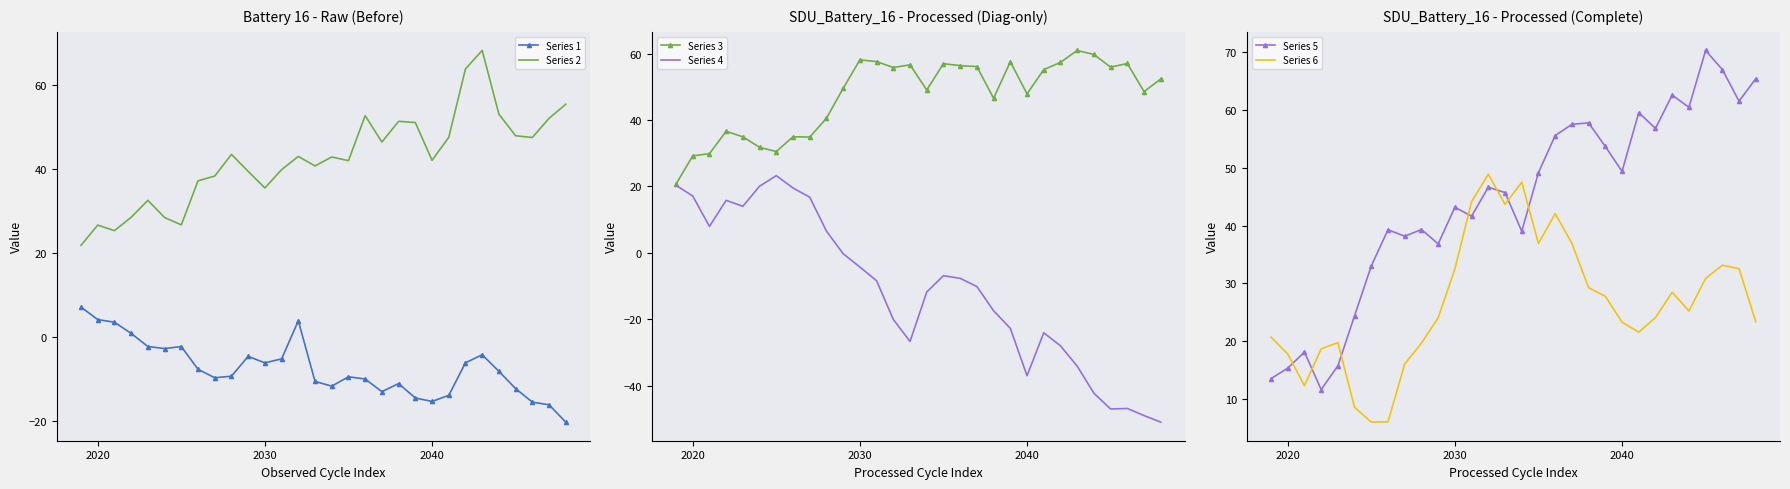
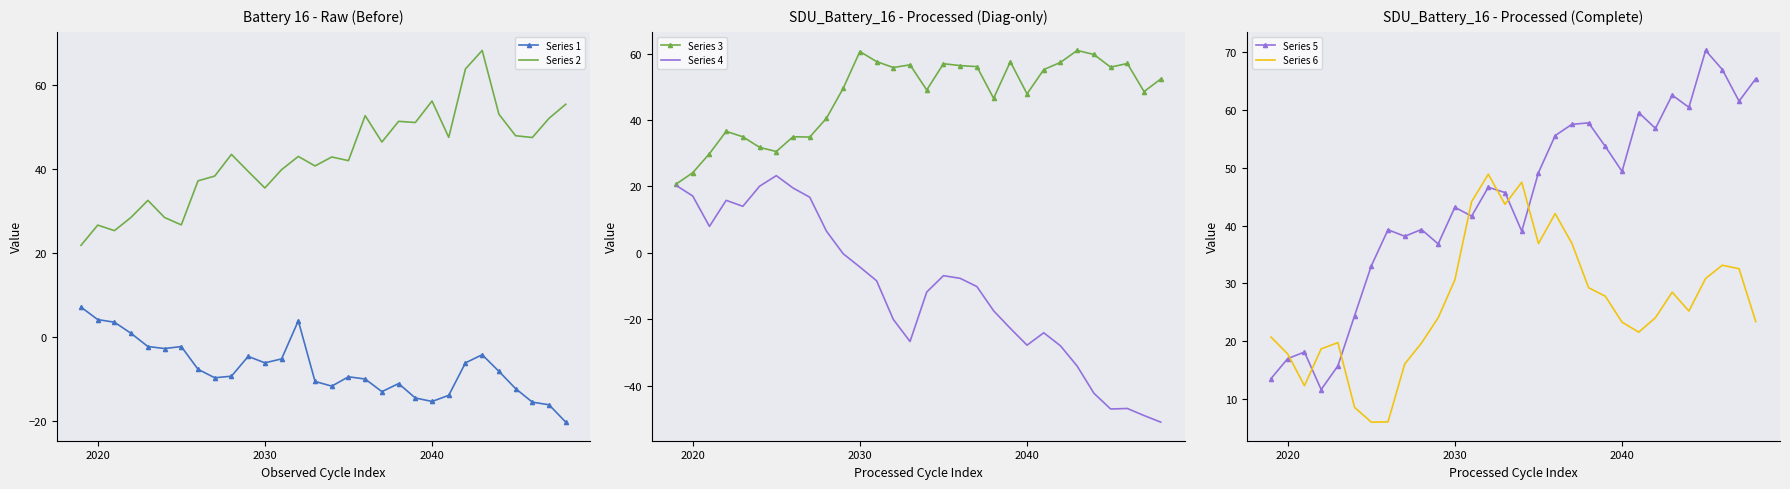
  {
    "Battery 16 - Raw (Before)": {
      "Series 1": {
        "2020": 4,
        "2030": -6,
        "2040": -15
      },
      "Series 2": {
        "2020": 27,
        "2030": 36,
-       "2040": 42
+       "2040": 56
      }
    },
    "SDU_Battery_16 - Processed (Diag-only)": {
      "Series 3": {
-       "2020": 29,
-       "2030": 58,
+       "2020": 24,
+       "2030": 61,
        "2040": 48
      },
      "Series 4": {
        "2020": 17,
        "2030": -4,
-       "2040": -37
+       "2040": -28
      }
    },
    "SDU_Battery_16 - Processed (Complete)": {
      "Series 5": {
-       "2020": 15,
+       "2020": 17,
        "2030": 43,
        "2040": 49
      },
      "Series 6": {
        "2020": 18,
-       "2030": 32,
+       "2030": 31,
        "2040": 23
      }
    }
  }
